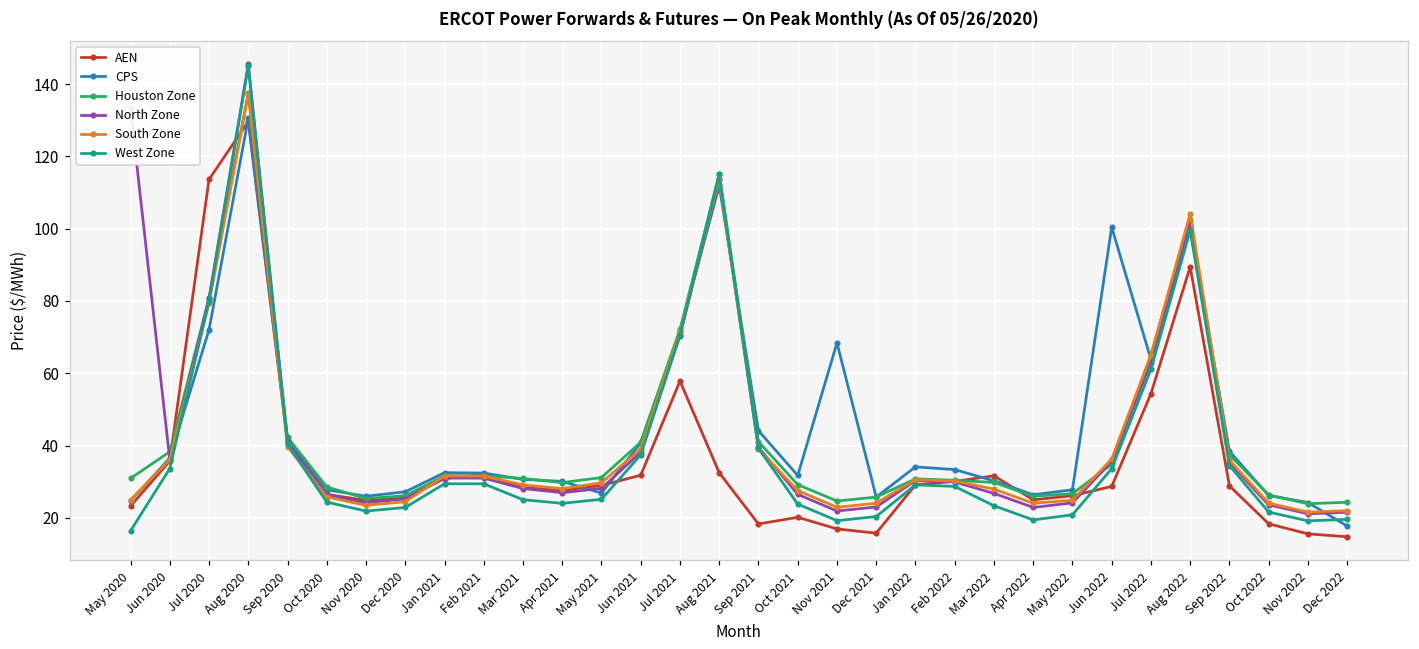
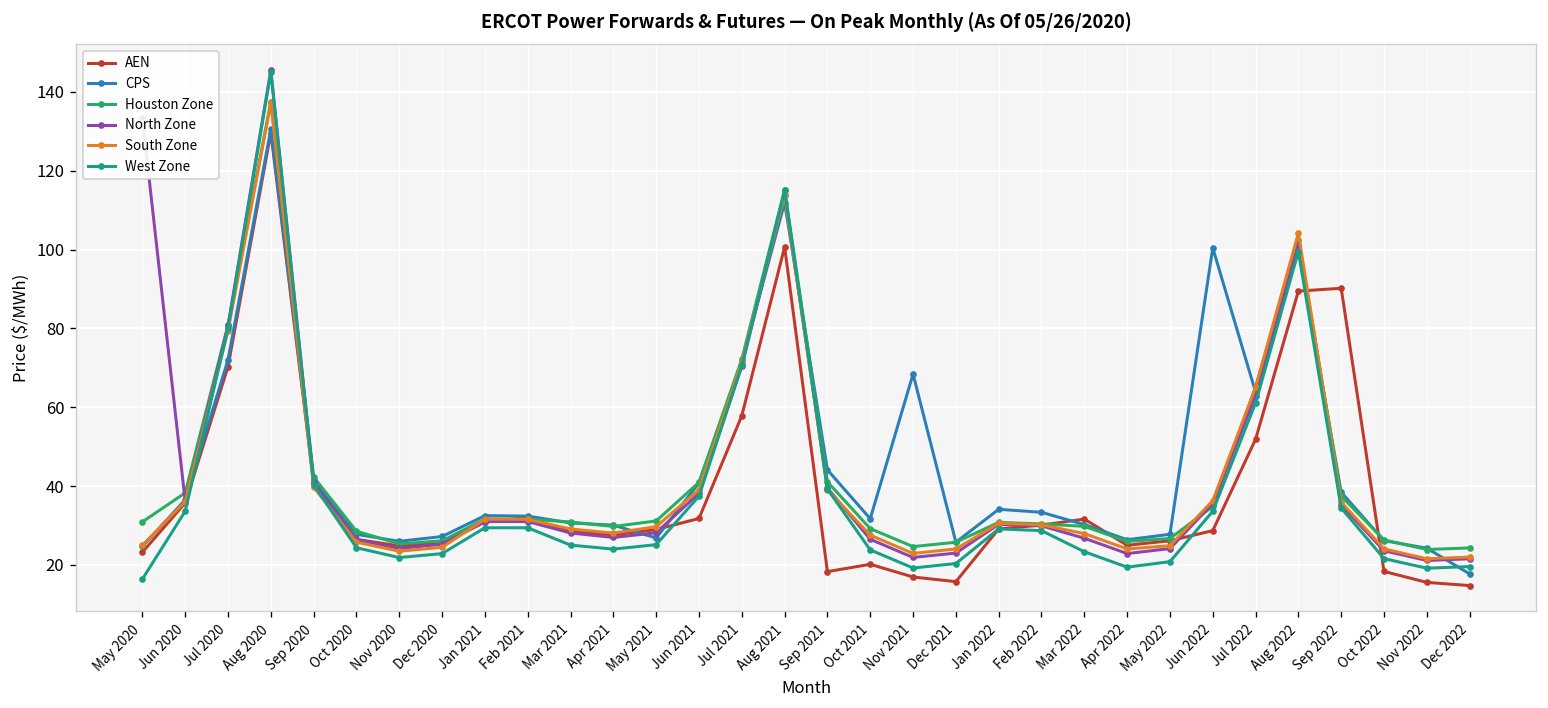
  {
    "AEN": {
      "May 2020": 23,
-     "Jul 2020": 114,
+     "Jul 2020": 70,
      "Aug 2020": 130,
      "Jun 2021": 32,
      "Jul 2021": 58,
-     "Aug 2021": 32,
+     "Aug 2021": 101,
      "Sep 2021": 18,
      "Oct 2021": 20,
      "Nov 2021": 17,
      "Dec 2021": 16,
      "Mar 2022": 32,
      "Apr 2022": 25,
      "Jun 2022": 29,
-     "Jul 2022": 54,
+     "Jul 2022": 52,
      "Aug 2022": 89,
-     "Sep 2022": 29,
+     "Sep 2022": 90,
      "Oct 2022": 18,
      "Nov 2022": 16,
      "Dec 2022": 15
    },
    "CPS": {
      "Jul 2020": 72,
      "Aug 2020": 131,
      "Oct 2020": 28,
      "Dec 2020": 27,
      "Jan 2021": 32,
      "May 2021": 27,
      "Aug 2021": 112,
      "Sep 2021": 44,
      "Oct 2021": 32,
      "Nov 2021": 68,
      "Jan 2022": 34,
      "Feb 2022": 33,
      "May 2022": 28,
      "Jun 2022": 100,
      "Jul 2022": 64,
      "Sep 2022": 38,
      "Dec 2022": 18
    },
    "North Zone": {
      "May 2021": 28,
      "Oct 2021": 26,
      "Nov 2021": 22,
      "Dec 2021": 23,
      "Mar 2022": 27,
      "Apr 2022": 23,
      "Jul 2022": 63
    },
    "South Zone": {
      "Dec 2020": 24,
      "Jun 2021": 39,
      "Oct 2021": 28,
      "Nov 2021": 23,
      "Dec 2021": 24,
      "Mar 2022": 28,
      "Apr 2022": 24,
      "Aug 2022": 104
    }
  }
